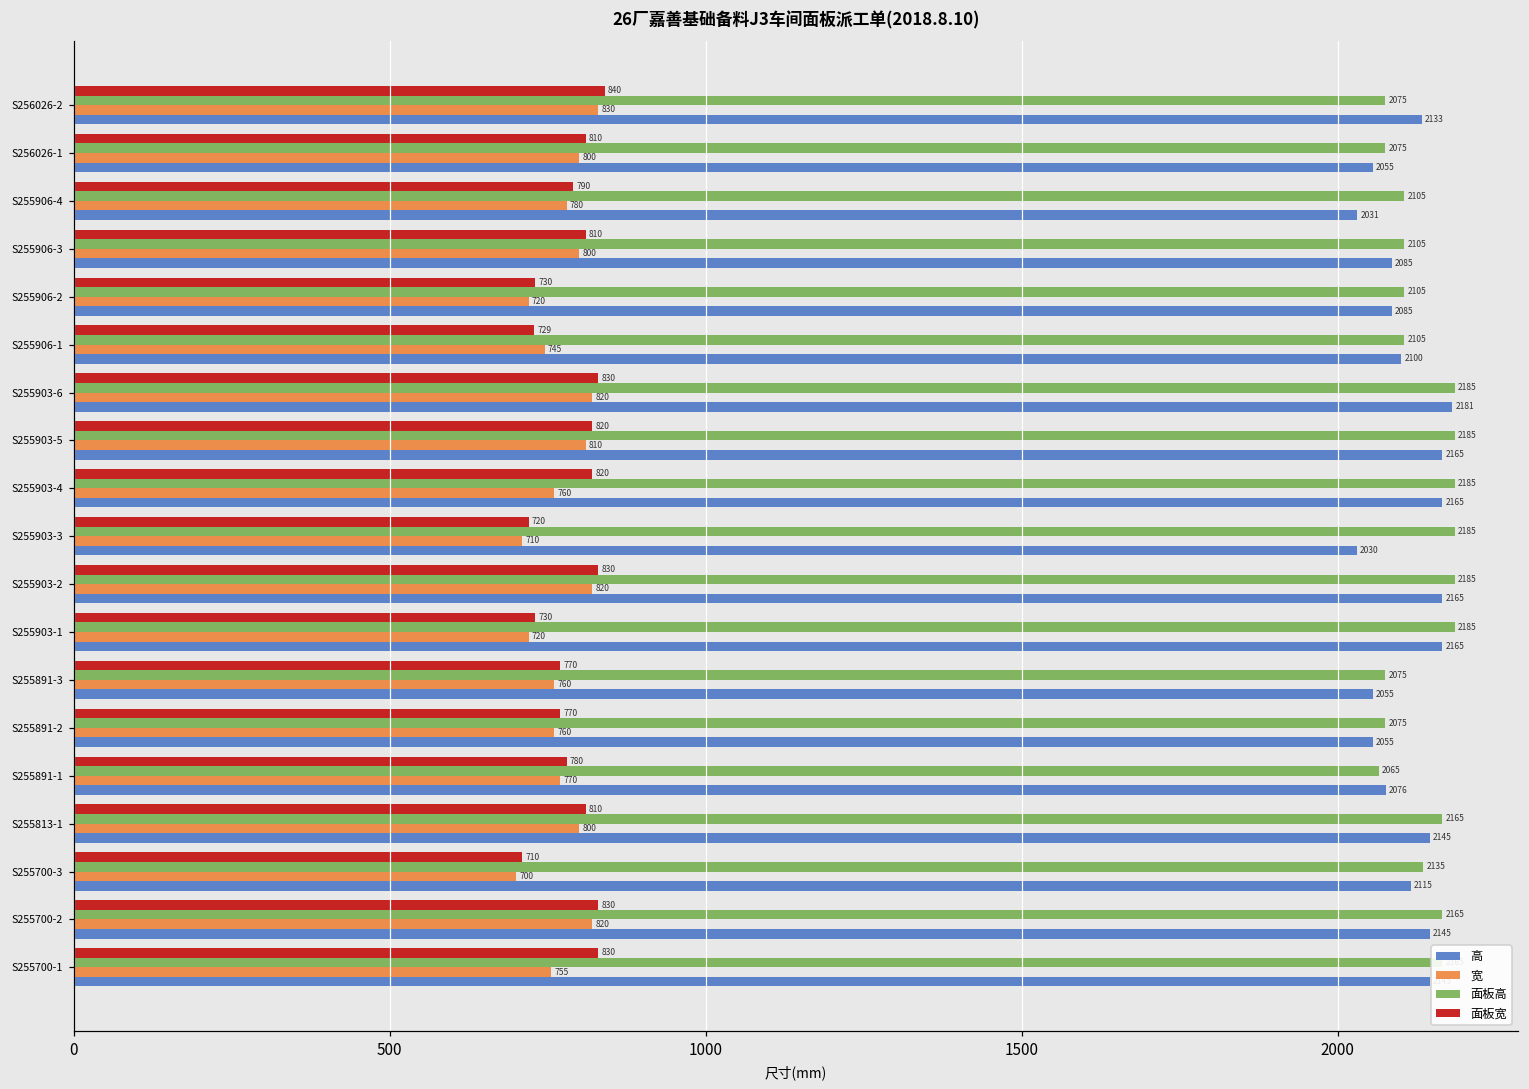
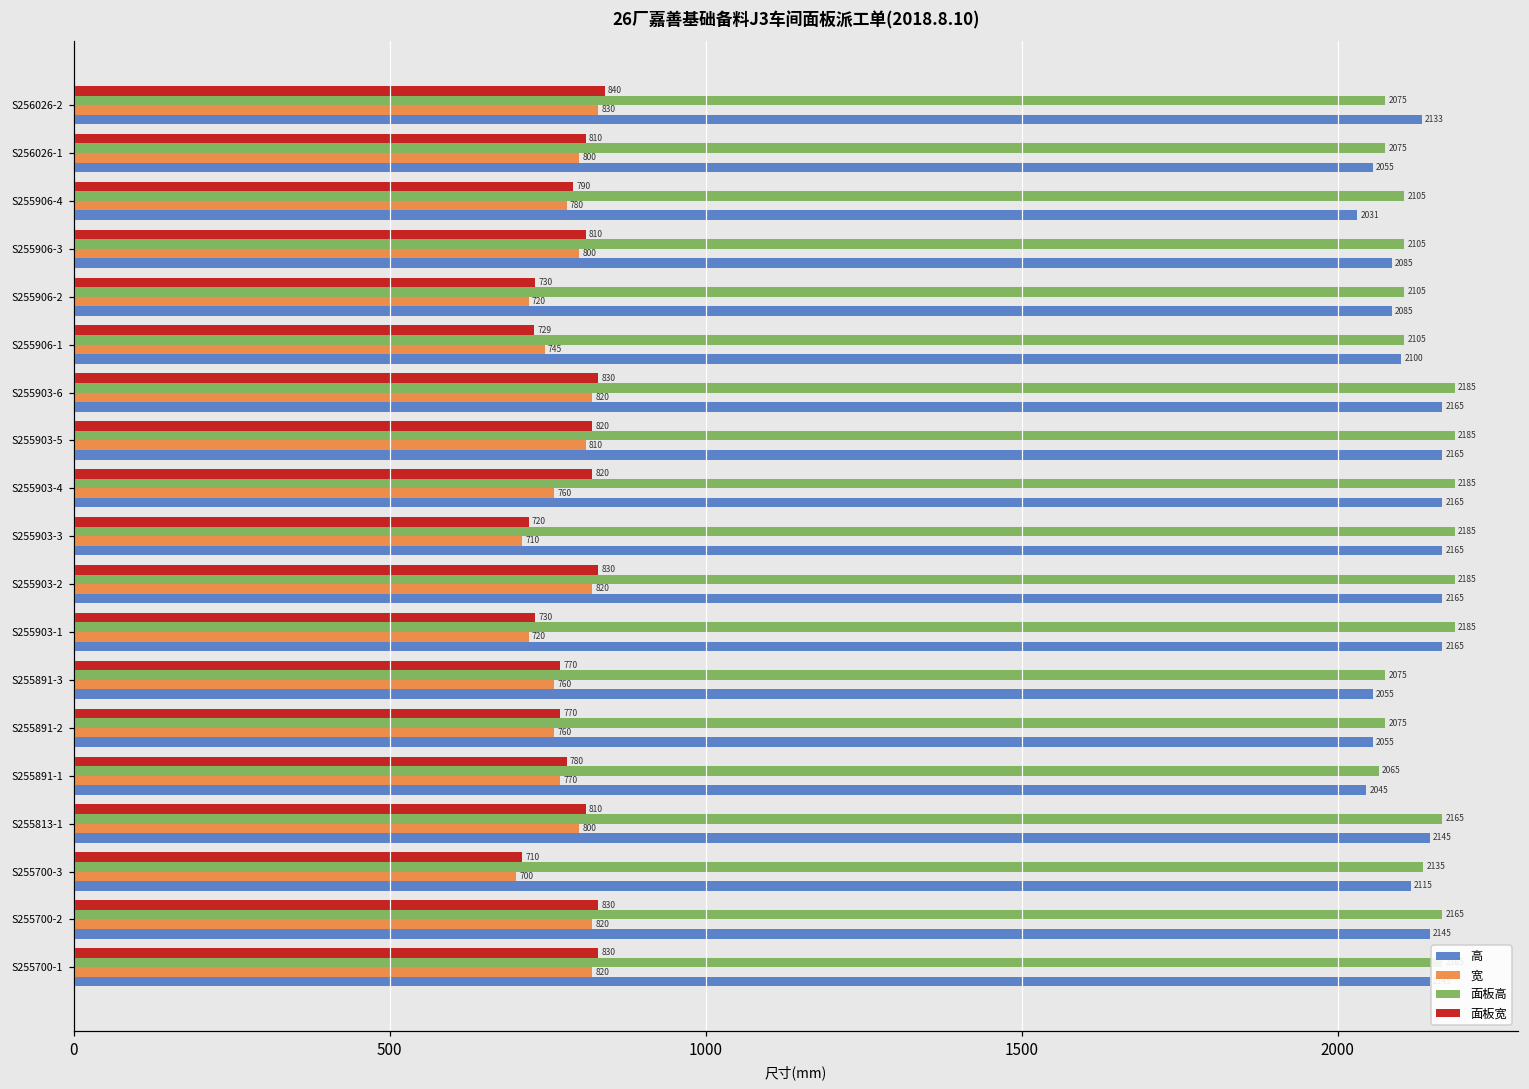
  {
    "高": {
      "S256026-2": 2133,
      "S256026-1": 2055,
      "S255906-4": 2031,
      "S255906-3": 2085,
      "S255906-2": 2085,
      "S255906-1": 2100,
-     "S255903-6": 2181,
+     "S255903-6": 2165,
      "S255903-5": 2165,
      "S255903-4": 2165,
-     "S255903-3": 2030,
+     "S255903-3": 2165,
      "S255903-2": 2165,
      "S255903-1": 2165,
      "S255891-3": 2055,
      "S255891-2": 2055,
-     "S255891-1": 2076,
+     "S255891-1": 2045,
      "S255813-1": 2145,
      "S255700-3": 2115,
      "S255700-2": 2145
    },
    "宽": {
      "S256026-2": 830,
      "S256026-1": 800,
      "S255906-4": 780,
      "S255906-3": 800,
      "S255906-2": 720,
      "S255906-1": 745,
      "S255903-6": 820,
      "S255903-5": 810,
      "S255903-4": 760,
      "S255903-3": 710,
      "S255903-2": 820,
      "S255903-1": 720,
      "S255891-3": 760,
      "S255891-2": 760,
      "S255891-1": 770,
      "S255813-1": 800,
      "S255700-3": 700,
      "S255700-2": 820,
-     "S255700-1": 755
+     "S255700-1": 820
    },
    "面板高": {
      "S256026-2": 2075,
      "S256026-1": 2075,
      "S255906-4": 2105,
      "S255906-3": 2105,
      "S255906-2": 2105,
      "S255906-1": 2105,
      "S255903-6": 2185,
      "S255903-5": 2185,
      "S255903-4": 2185,
      "S255903-3": 2185,
      "S255903-2": 2185,
      "S255903-1": 2185,
      "S255891-3": 2075,
      "S255891-2": 2075,
      "S255891-1": 2065,
      "S255813-1": 2165,
      "S255700-3": 2135,
      "S255700-2": 2165
    },
    "面板宽": {
      "S256026-2": 840,
      "S256026-1": 810,
      "S255906-4": 790,
      "S255906-3": 810,
      "S255906-2": 730,
      "S255906-1": 729,
      "S255903-6": 830,
      "S255903-5": 820,
      "S255903-4": 820,
      "S255903-3": 720,
      "S255903-2": 830,
      "S255903-1": 730,
      "S255891-3": 770,
      "S255891-2": 770,
      "S255891-1": 780,
      "S255813-1": 810,
      "S255700-3": 710,
      "S255700-2": 830,
      "S255700-1": 830
    }
  }
